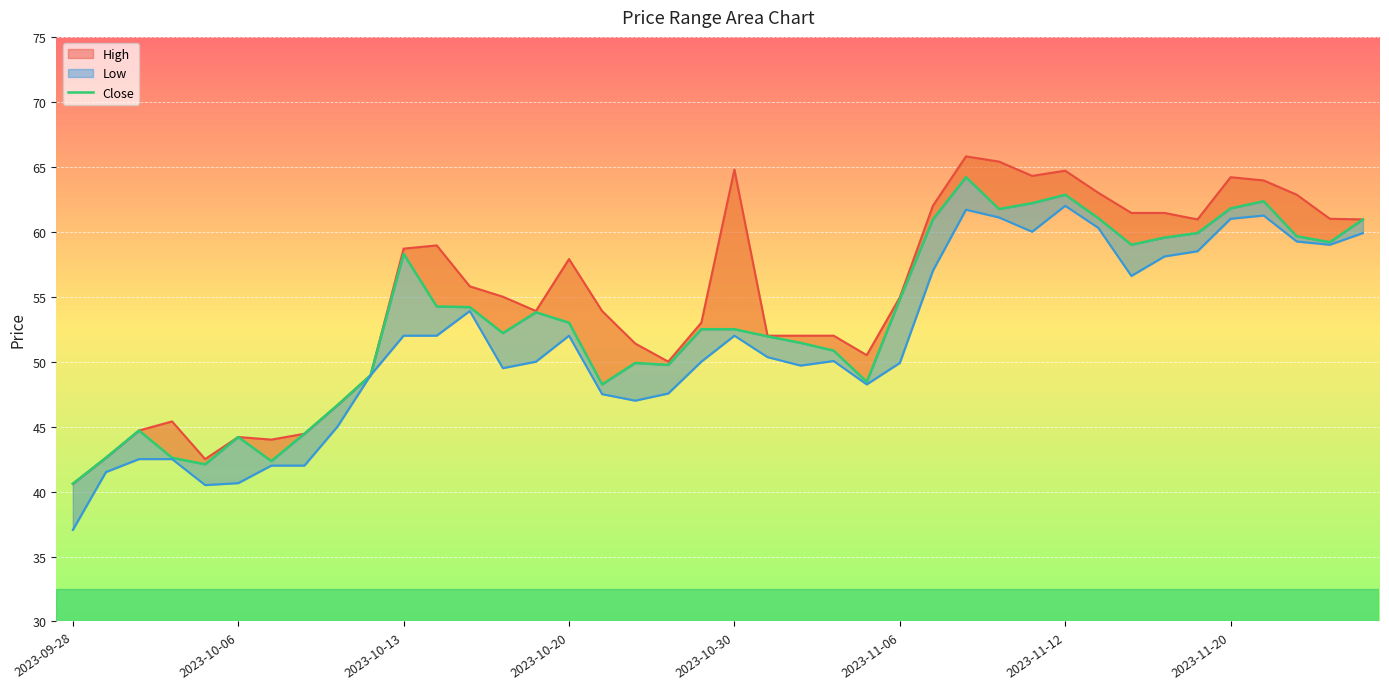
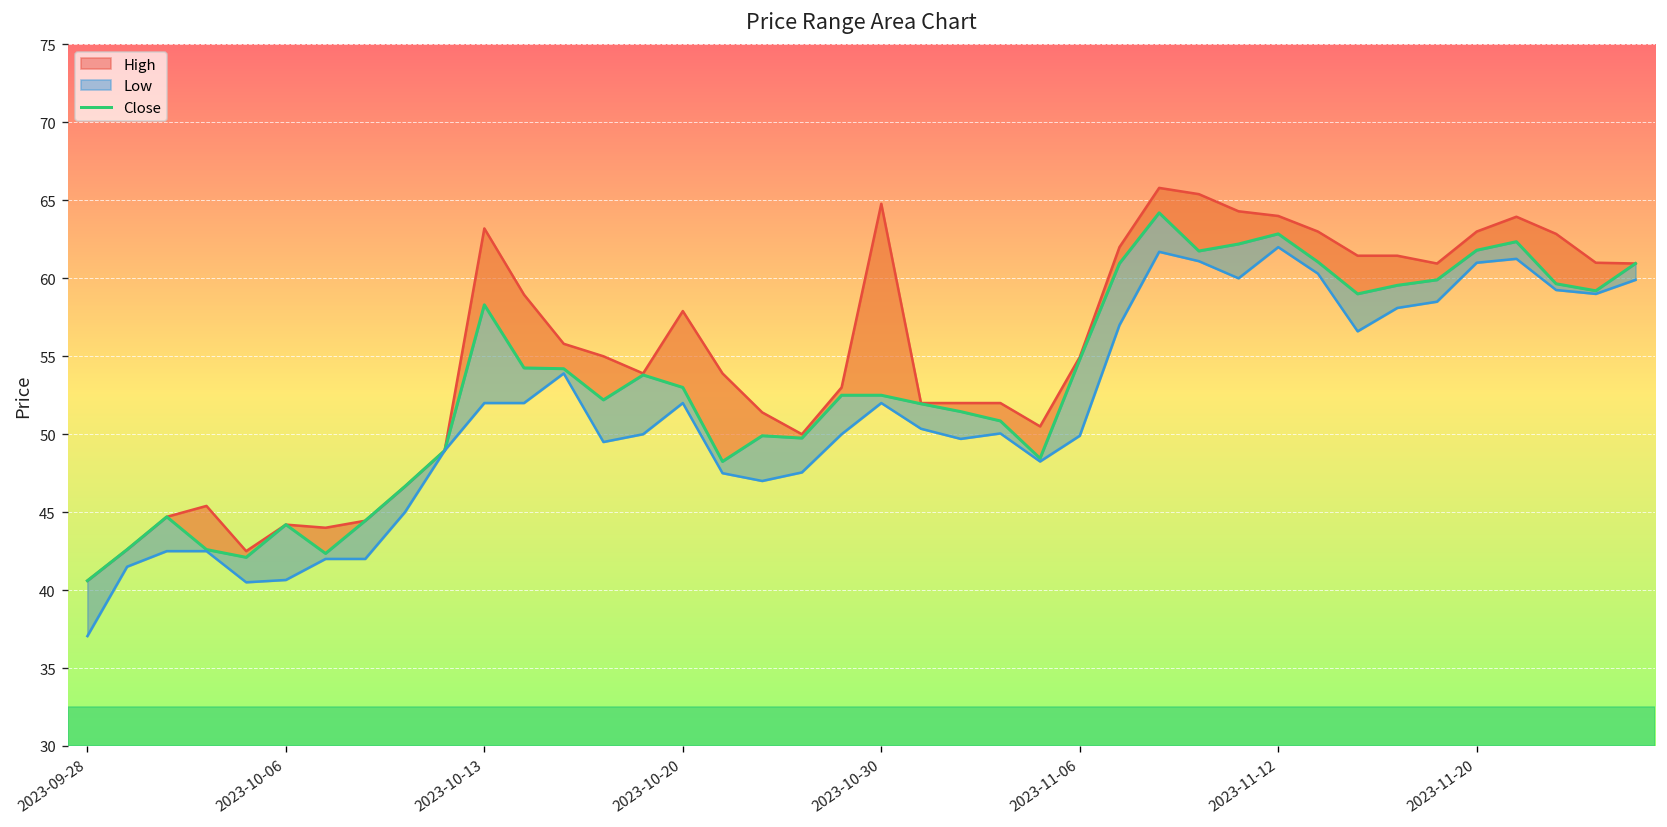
  {
    "High": {
-     "2023-10-13": 58.7,
+     "2023-10-13": 63.2,
      "2023-10-20": 57.9,
      "2023-10-30": 64.8,
-     "2023-11-12": 64.7,
-     "2023-11-20": 64.2
+     "2023-11-12": 64.0,
+     "2023-11-20": 63.0
    }
  }
